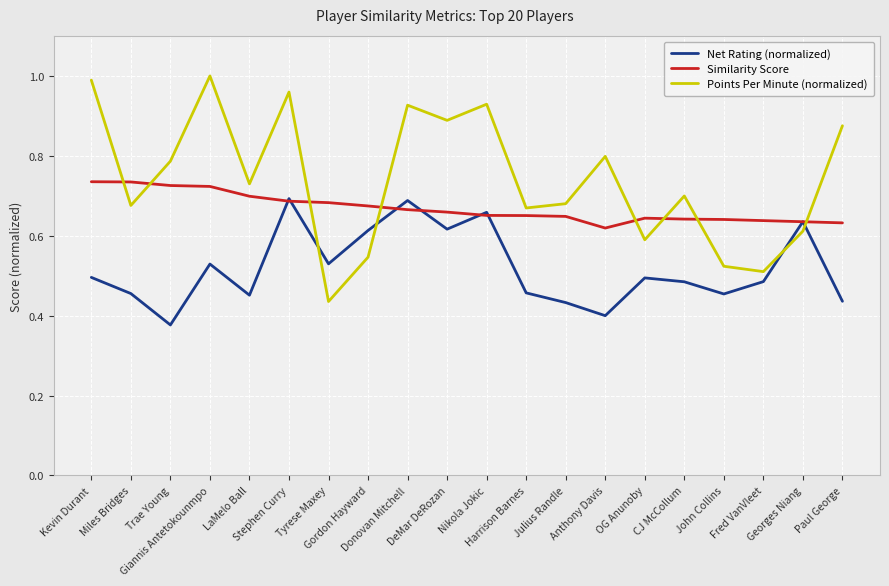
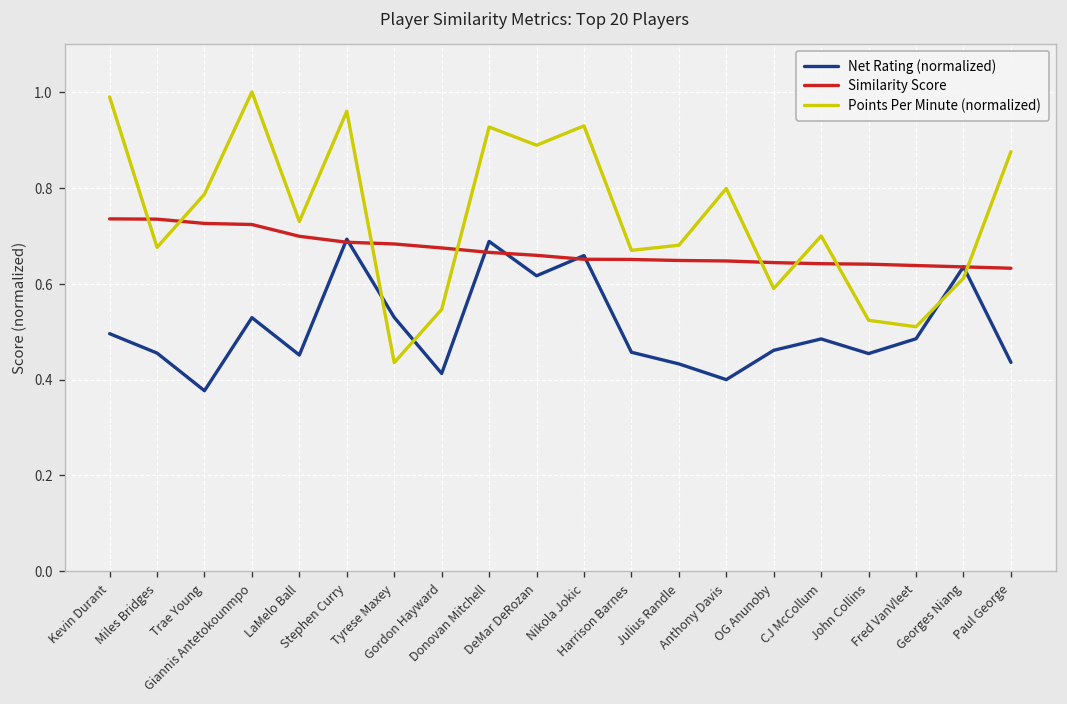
  {
    "Net Rating (normalized)": {
      "Kevin Durant": 0.50,
      "Miles Bridges": 0.46,
      "Trae Young": 0.38,
      "Giannis Antetokounmpo": 0.53,
      "LaMelo Ball": 0.45,
      "Stephen Curry": 0.69,
      "Tyrese Maxey": 0.53,
-     "Gordon Hayward": 0.61,
+     "Gordon Hayward": 0.41,
      "Donovan Mitchell": 0.69,
      "DeMar DeRozan": 0.62,
      "Nikola Jokic": 0.66,
      "Harrison Barnes": 0.46,
      "Julius Randle": 0.43,
      "Anthony Davis": 0.40,
-     "OG Anunoby": 0.49,
+     "OG Anunoby": 0.46,
      "CJ McCollum": 0.48,
      "John Collins": 0.45,
      "Fred VanVleet": 0.49,
      "Paul George": 0.44
    },
    "Similarity Score": {
      "Kevin Durant": 0.74,
      "Miles Bridges": 0.73,
      "Trae Young": 0.73,
      "Giannis Antetokounmpo": 0.72,
      "LaMelo Ball": 0.70,
      "Stephen Curry": 0.69,
      "Tyrese Maxey": 0.68,
      "Gordon Hayward": 0.67,
      "Donovan Mitchell": 0.67,
      "DeMar DeRozan": 0.66,
      "Nikola Jokic": 0.65,
      "Harrison Barnes": 0.65,
      "Julius Randle": 0.65,
-     "Anthony Davis": 0.62,
+     "Anthony Davis": 0.65,
      "OG Anunoby": 0.64,
      "CJ McCollum": 0.64,
      "John Collins": 0.64,
      "Fred VanVleet": 0.64,
      "Paul George": 0.63
    },
    "Points Per Minute (normalized)": {
      "Kevin Durant": 0.99,
      "Miles Bridges": 0.68,
      "Trae Young": 0.79,
      "Giannis Antetokounmpo": 1.00,
      "LaMelo Ball": 0.73,
      "Stephen Curry": 0.96,
      "Tyrese Maxey": 0.44,
      "Gordon Hayward": 0.55,
      "Donovan Mitchell": 0.93,
      "DeMar DeRozan": 0.89,
      "Nikola Jokic": 0.93,
      "Harrison Barnes": 0.67,
      "Julius Randle": 0.68,
      "Anthony Davis": 0.80,
      "OG Anunoby": 0.59,
      "CJ McCollum": 0.70,
      "John Collins": 0.52,
      "Fred VanVleet": 0.51,
      "Georges Niang": 0.61,
      "Paul George": 0.88
    }
  }
